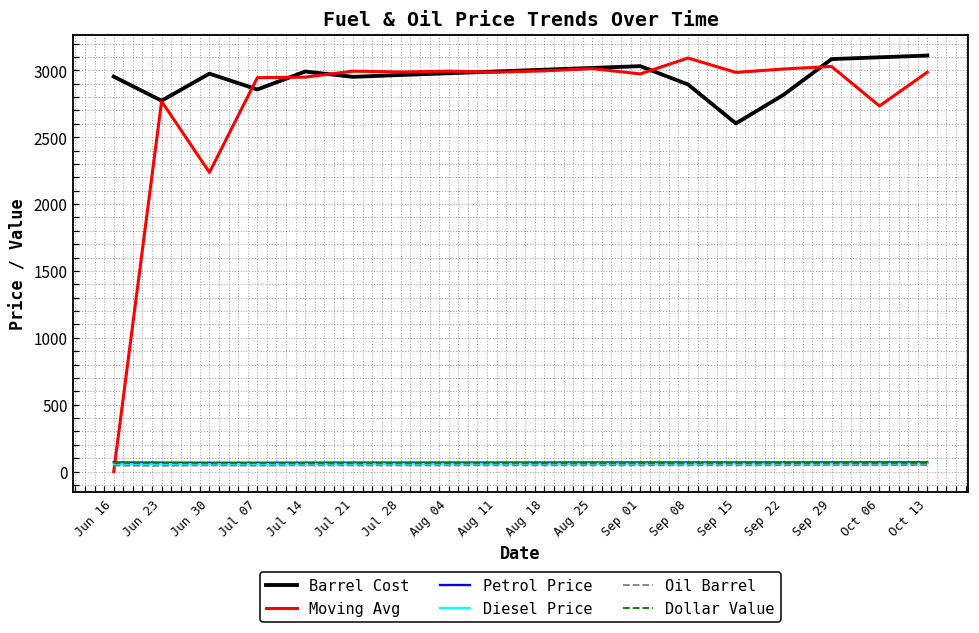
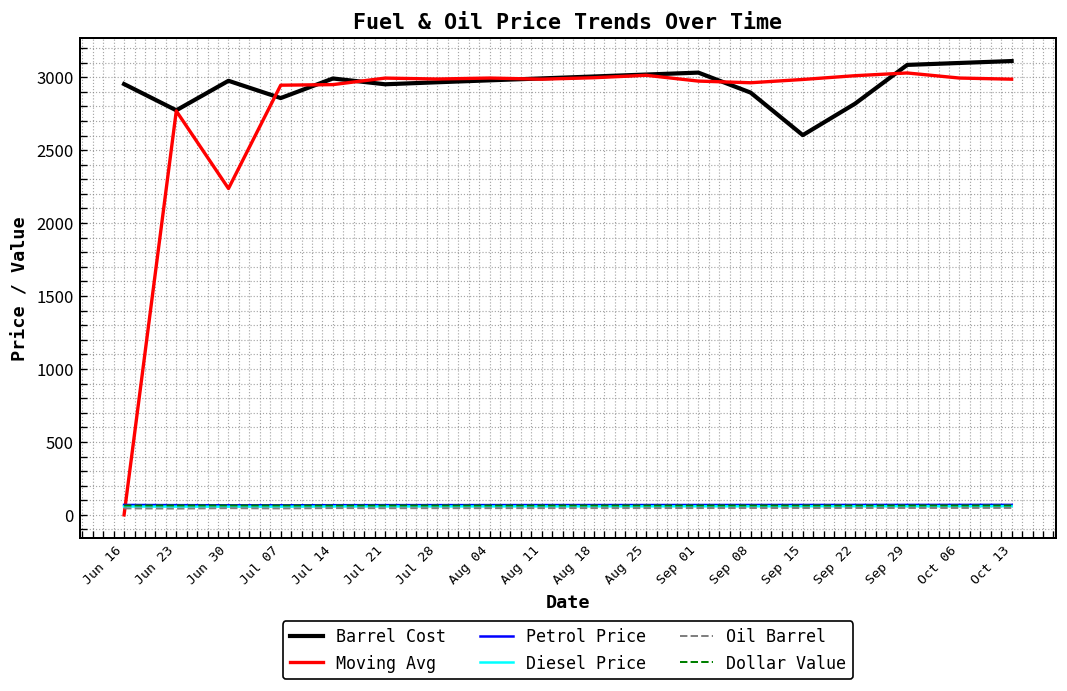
  {
    "Barrel Cost": {
      "Jun 16": 2950,
      "Jun 30": 2980,
      "Jul 07": 2860,
      "Jul 14": 2990,
      "Jul 21": 2950,
      "Jul 28": 2970,
      "Sep 01": 3030,
      "Sep 08": 2890,
      "Sep 15": 2600,
      "Sep 22": 2820,
      "Sep 29": 3080,
      "Oct 06": 3100,
      "Oct 13": 3110
    },
    "Moving Avg": {
      "Jun 16": 0,
      "Jun 30": 2240,
      "Jul 07": 2950,
      "Jul 14": 2950,
      "Jul 21": 2990,
      "Jul 28": 2990,
      "Sep 01": 2970,
-     "Sep 08": 3090,
+     "Sep 08": 2960,
      "Sep 15": 2980,
      "Sep 22": 3010,
      "Sep 29": 3030,
-     "Oct 06": 2730,
+     "Oct 06": 2990,
      "Oct 13": 2990
    }
  }
